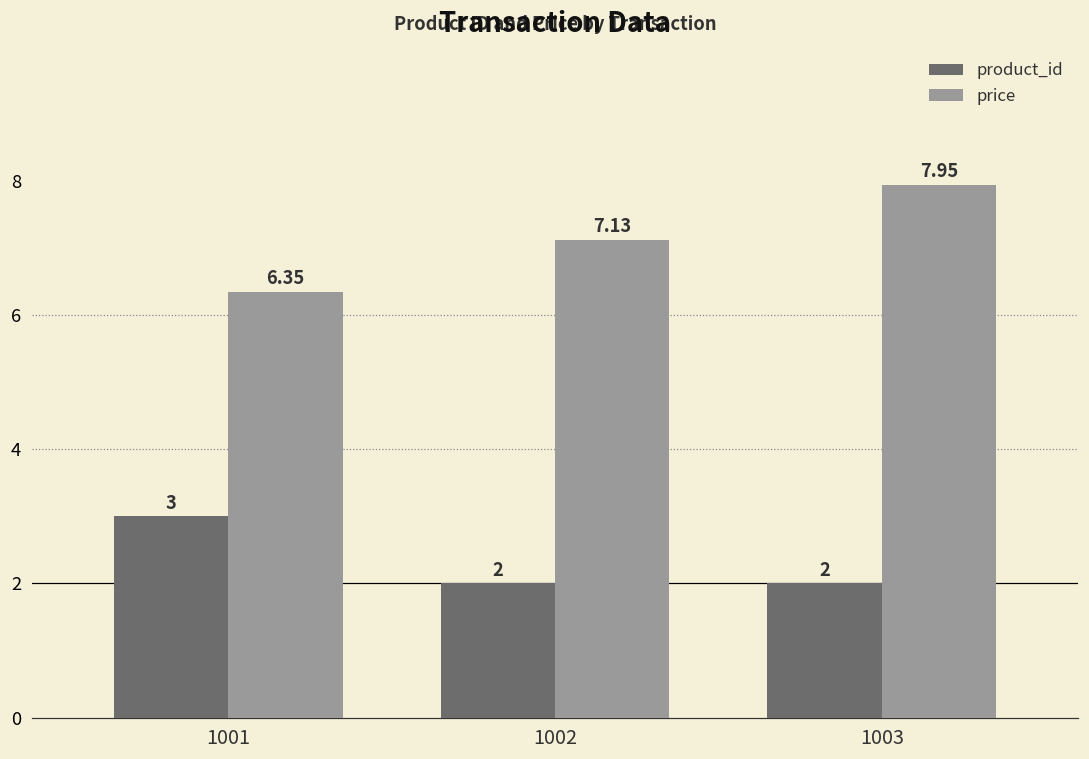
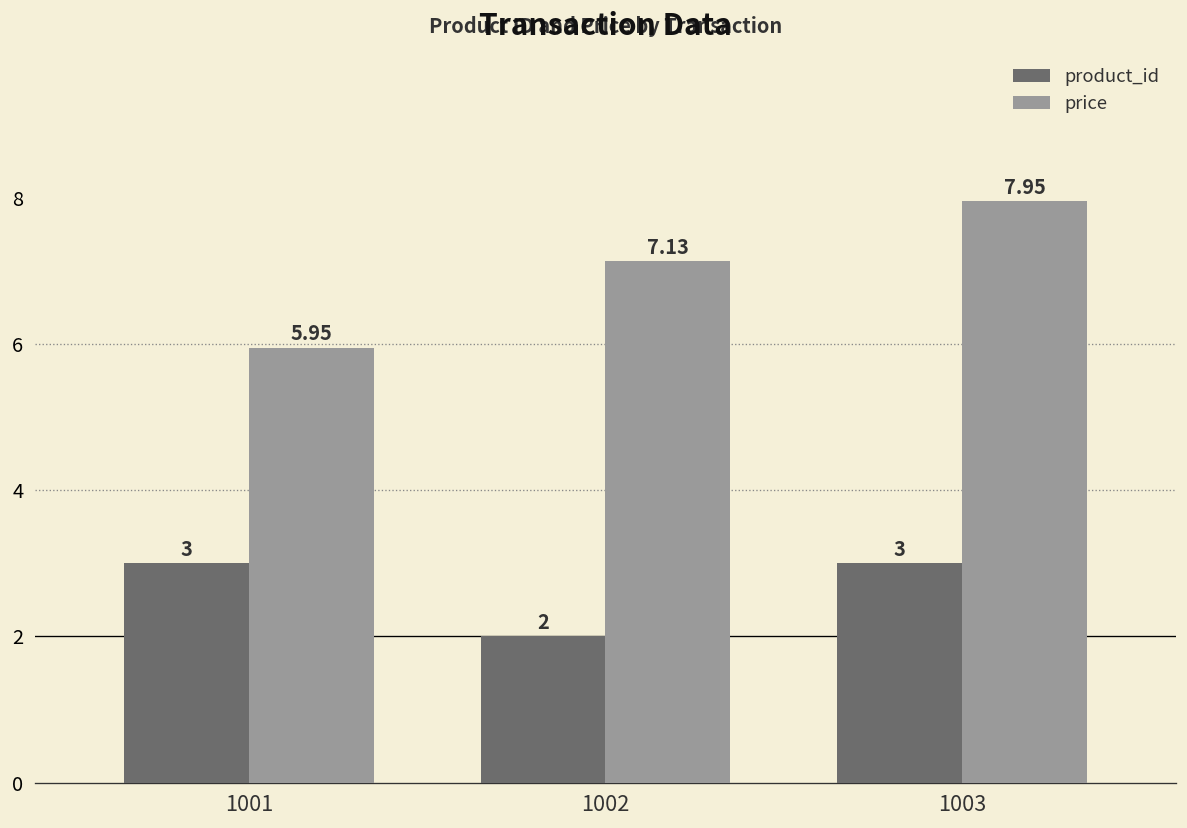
  {
    "product_id": {
      "1001": 3,
      "1002": 2,
-     "1003": 2
+     "1003": 3
    },
    "price": {
-     "1001": 6.35,
+     "1001": 5.95,
      "1002": 7.13,
      "1003": 7.95
    }
  }
